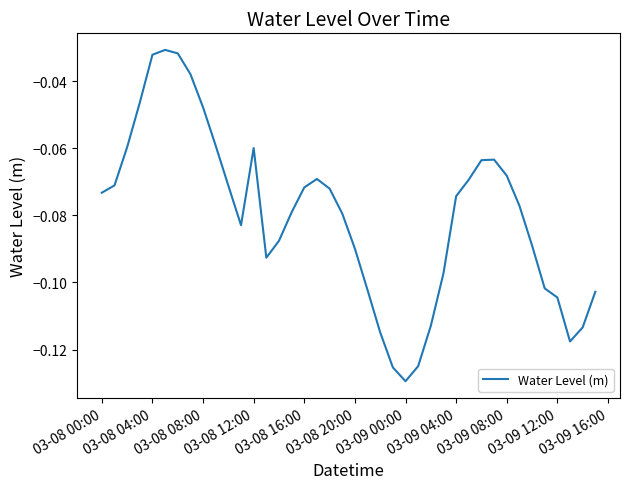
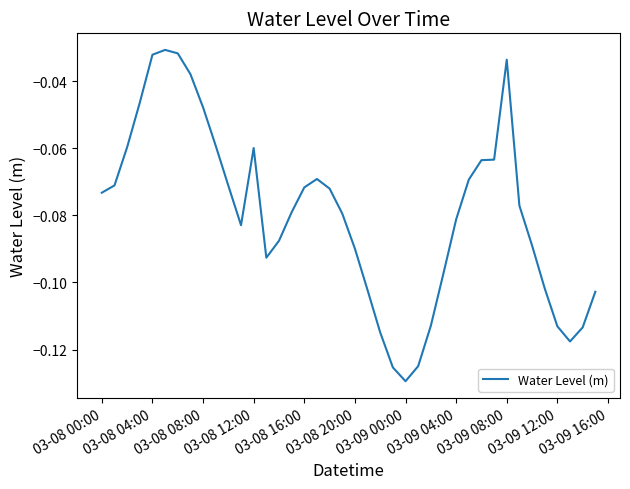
  {
    "03-08 00:00": -0.073,
    "03-08 04:00": -0.032,
    "03-08 08:00": -0.048,
    "03-08 12:00": -0.060,
    "03-08 16:00": -0.072,
    "03-08 20:00": -0.090,
    "03-09 00:00": -0.129,
-   "03-09 04:00": -0.074,
-   "03-09 08:00": -0.068,
-   "03-09 12:00": -0.104
+   "03-09 04:00": -0.081,
+   "03-09 08:00": -0.034,
+   "03-09 12:00": -0.113
  }
